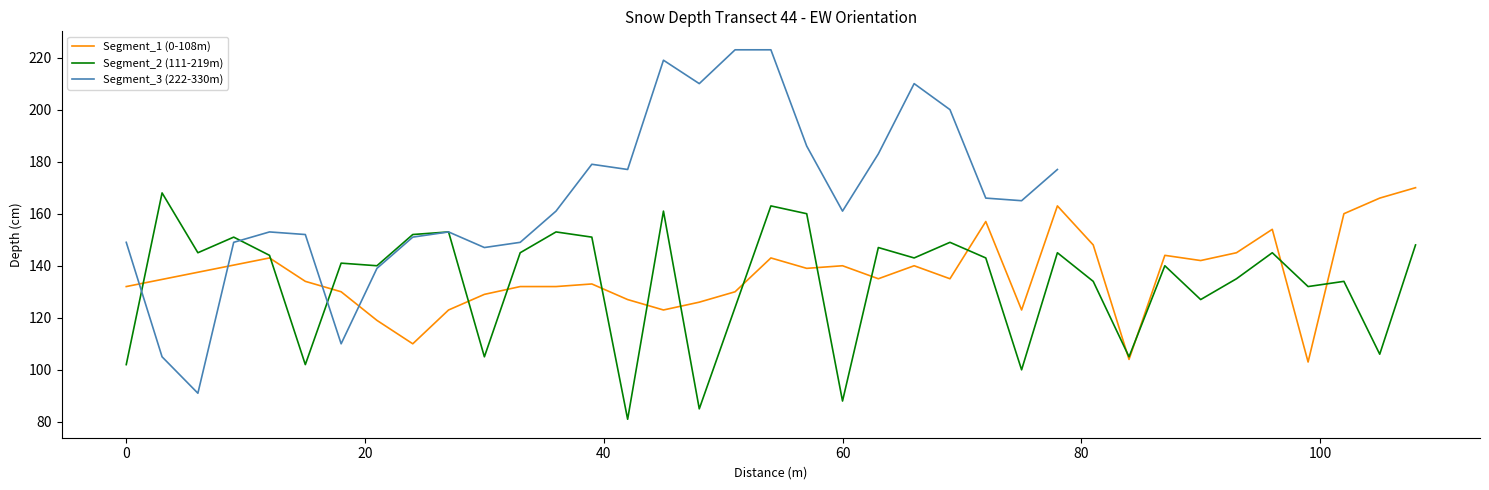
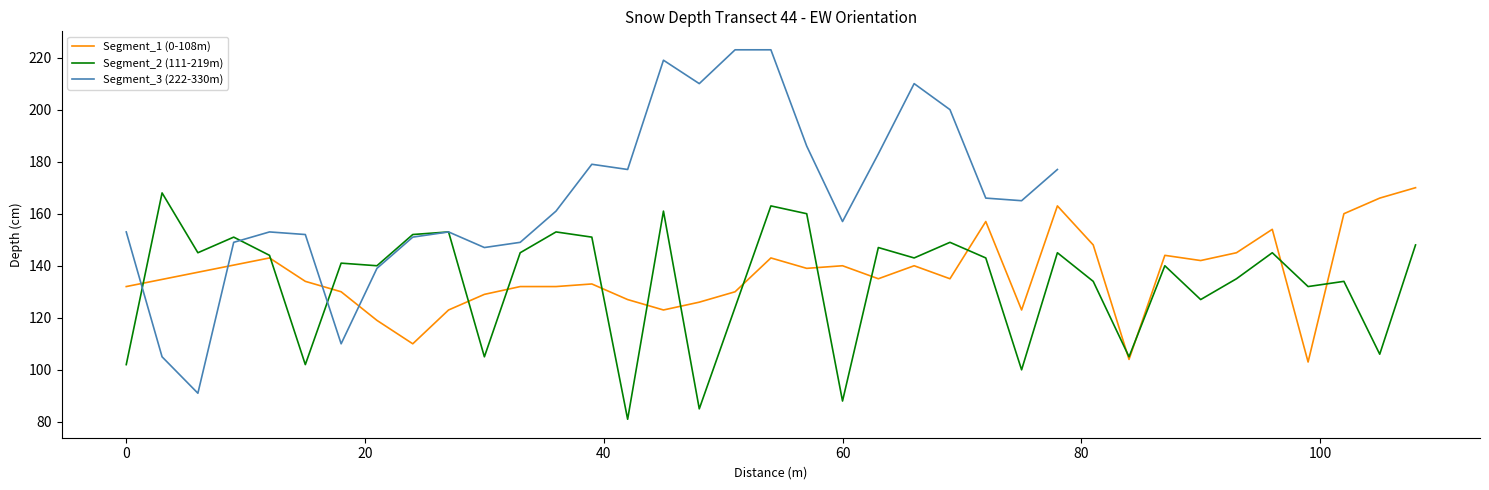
  {
    "Segment_1 (0-108m)": {
      "0": 132,
      "60": 140
    },
    "Segment_2 (111-219m)": {
      "0": 102,
      "60": 88
    },
    "Segment_3 (222-330m)": {
-     "0": 149,
-     "60": 161
+     "0": 153,
+     "60": 157
    }
  }
